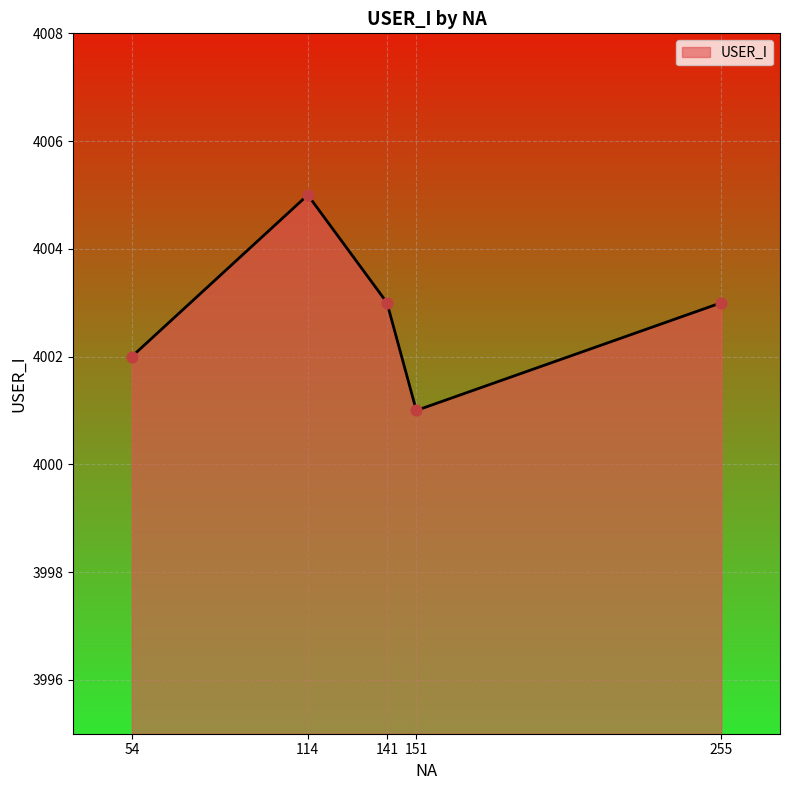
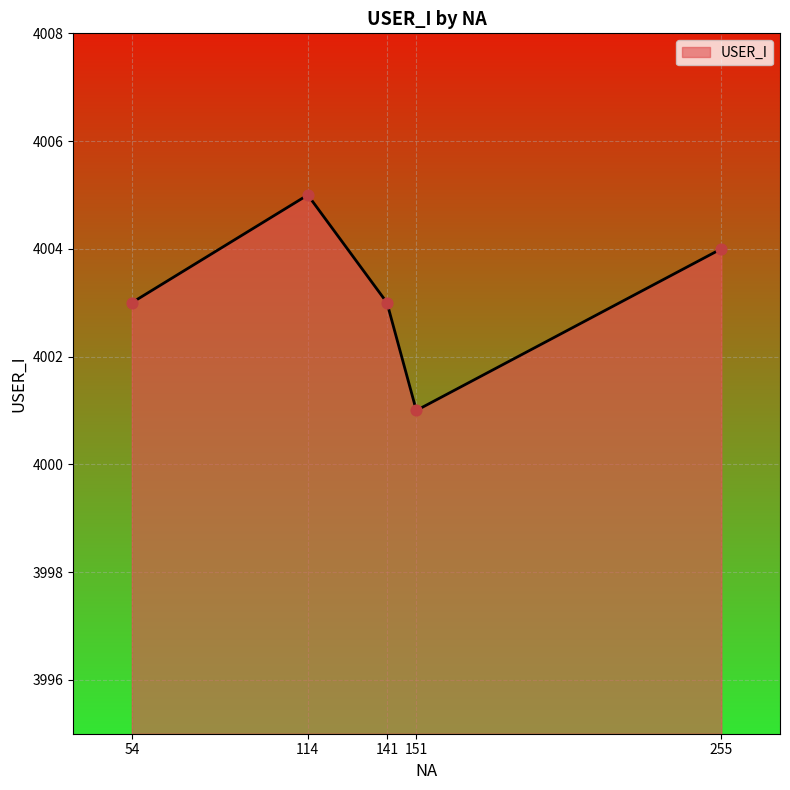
  {
-   "54": 4002,
+   "54": 4003,
    "114": 4005,
    "141": 4003,
    "151": 4001,
-   "255": 4003
+   "255": 4004
  }
